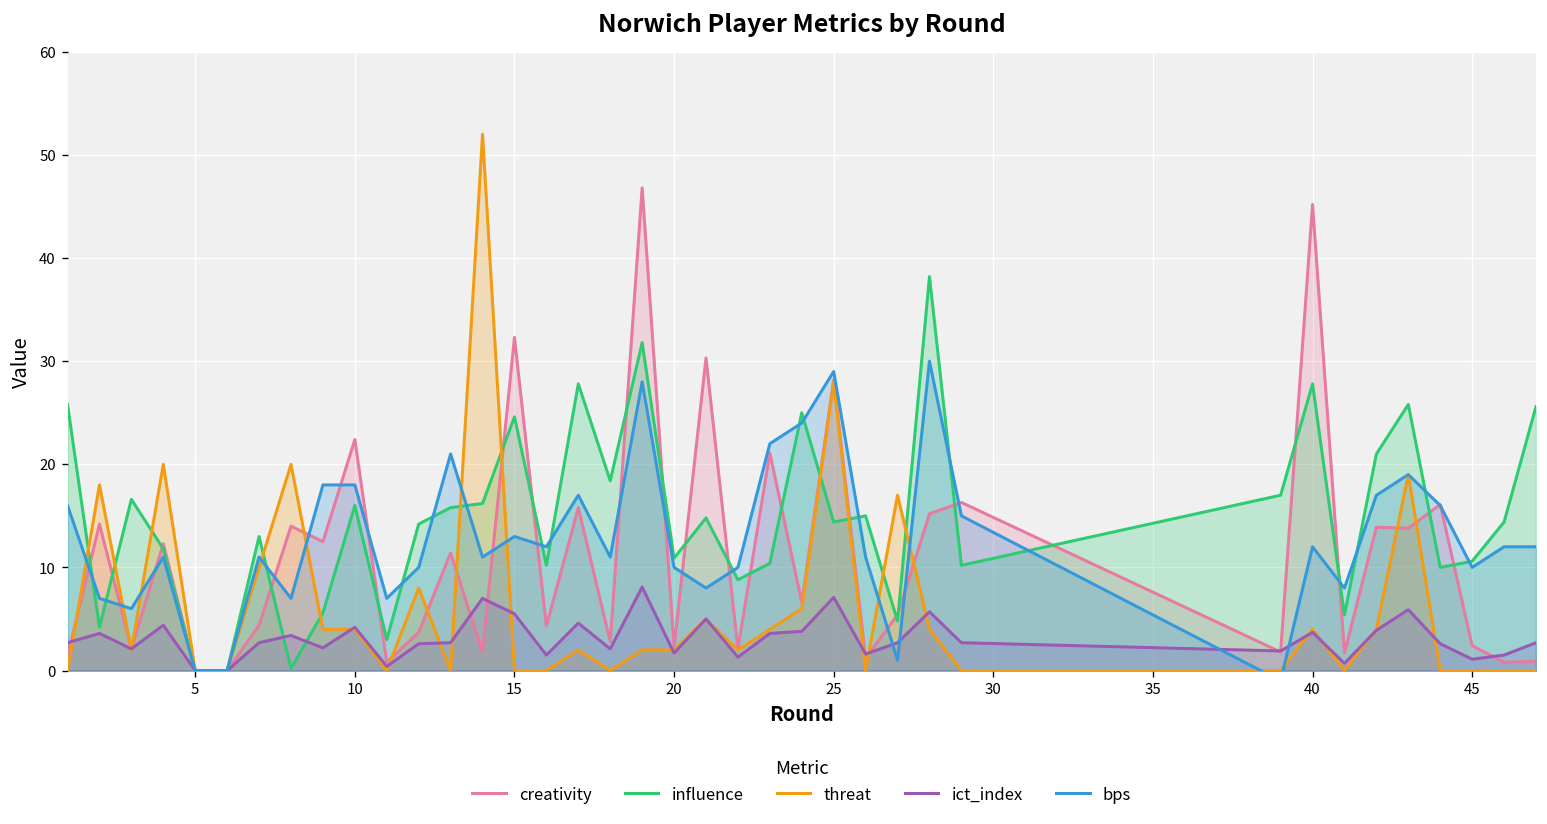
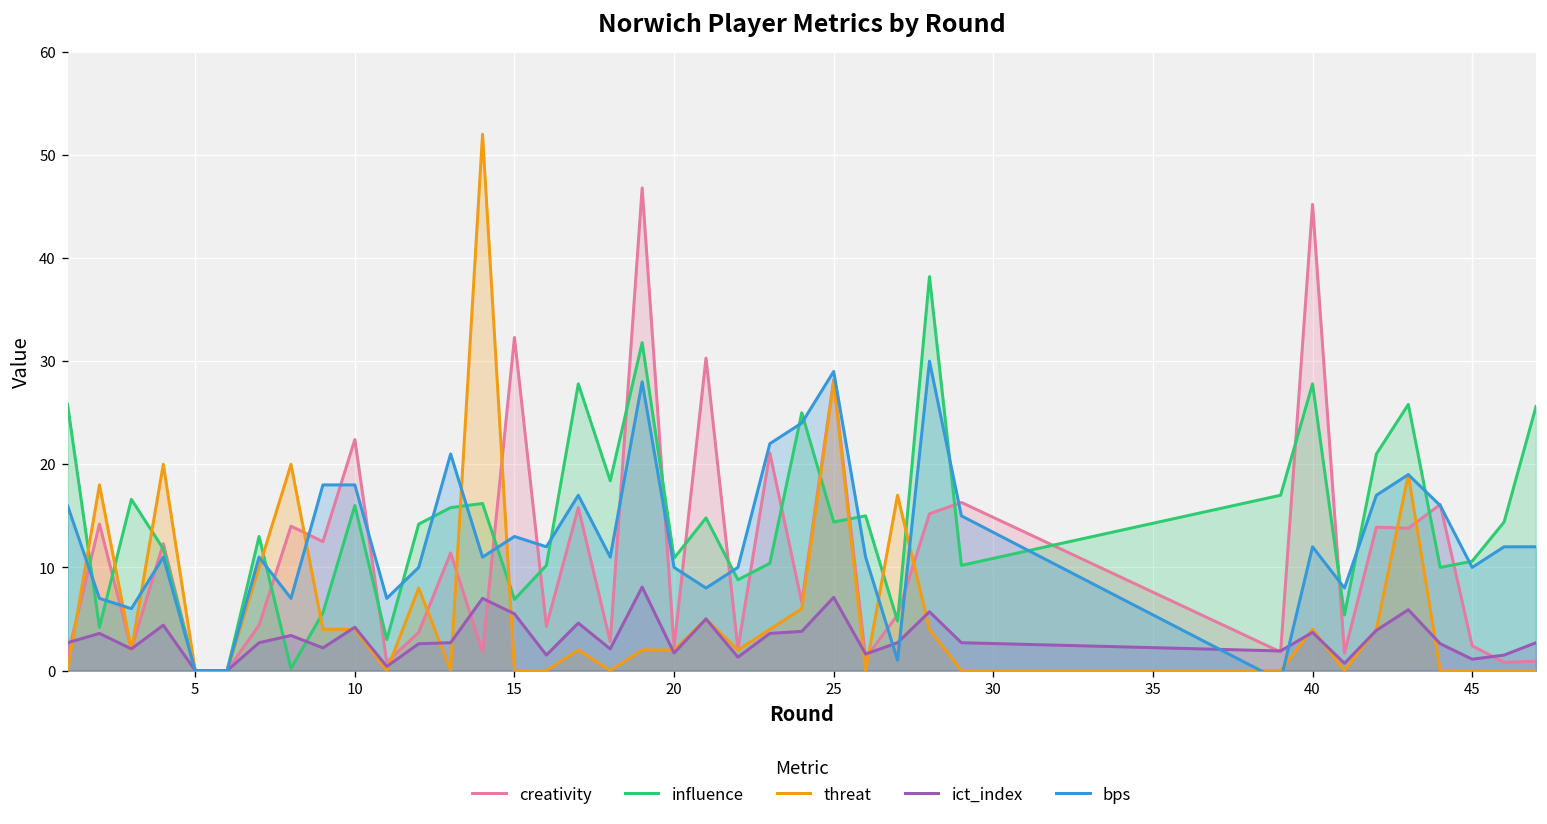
  {
    "creativity": {
      "10": 22,
      "15": 32,
      "40": 45,
      "45": 2
    },
    "influence": {
      "10": 16,
-     "15": 25,
+     "15": 7,
      "20": 11,
      "25": 14,
      "40": 28,
      "45": 11
    },
    "threat": {
      "15": 0,
      "40": 4,
      "45": 0
    },
    "ict_index": {
      "15": 6,
      "20": 2,
      "25": 7,
      "40": 4,
      "45": 1
    }
  }
